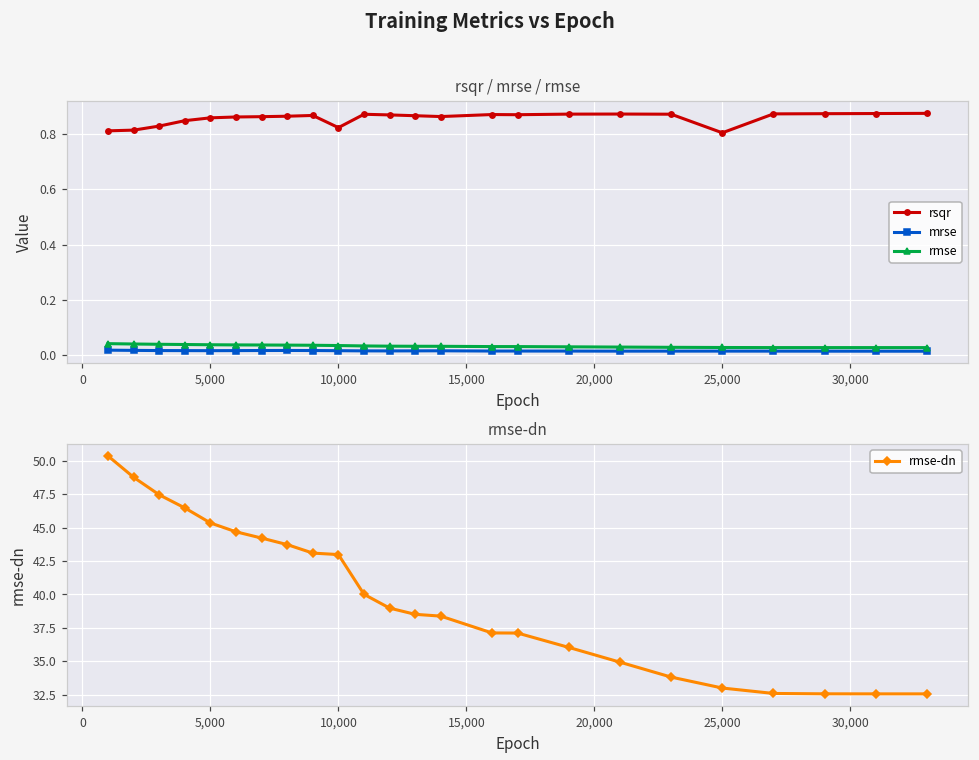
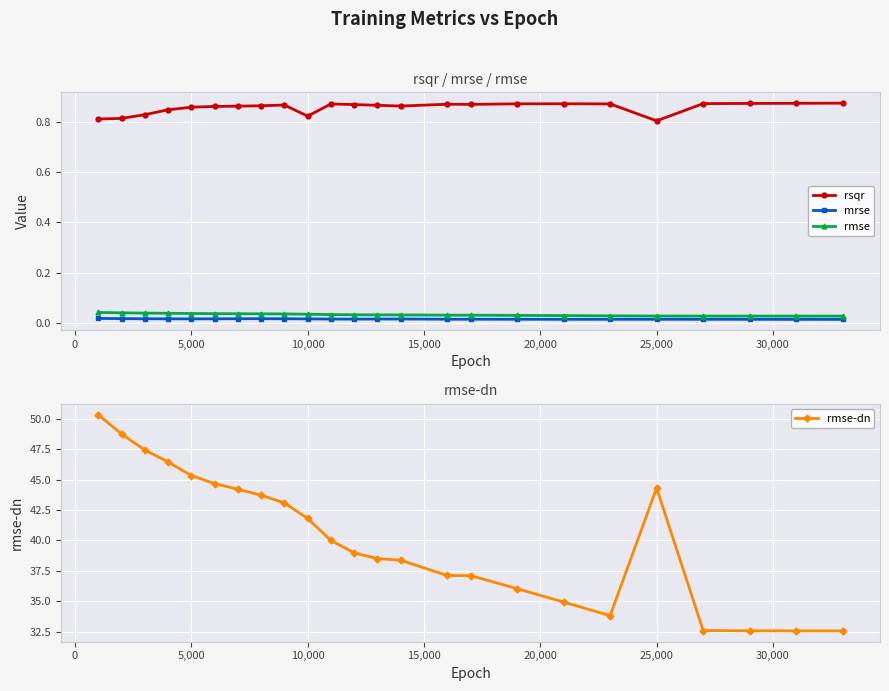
  {
    "rsqr / mrse / rmse": {
      "rsqr": {
        "5,000": 0.86,
        "10,000": 0.82,
        "25,000": 0.80
      },
      "mrse": {
        "5,000": 0.02,
        "10,000": 0.02,
        "25,000": 0.01
      },
      "rmse": {
        "5,000": 0.04,
        "10,000": 0.03,
        "25,000": 0.03
      }
    },
    "rmse-dn": {
      "5,000": 45.3,
-     "10,000": 43.0,
-     "25,000": 33.0
+     "10,000": 41.8,
+     "25,000": 44.3
    }
  }
